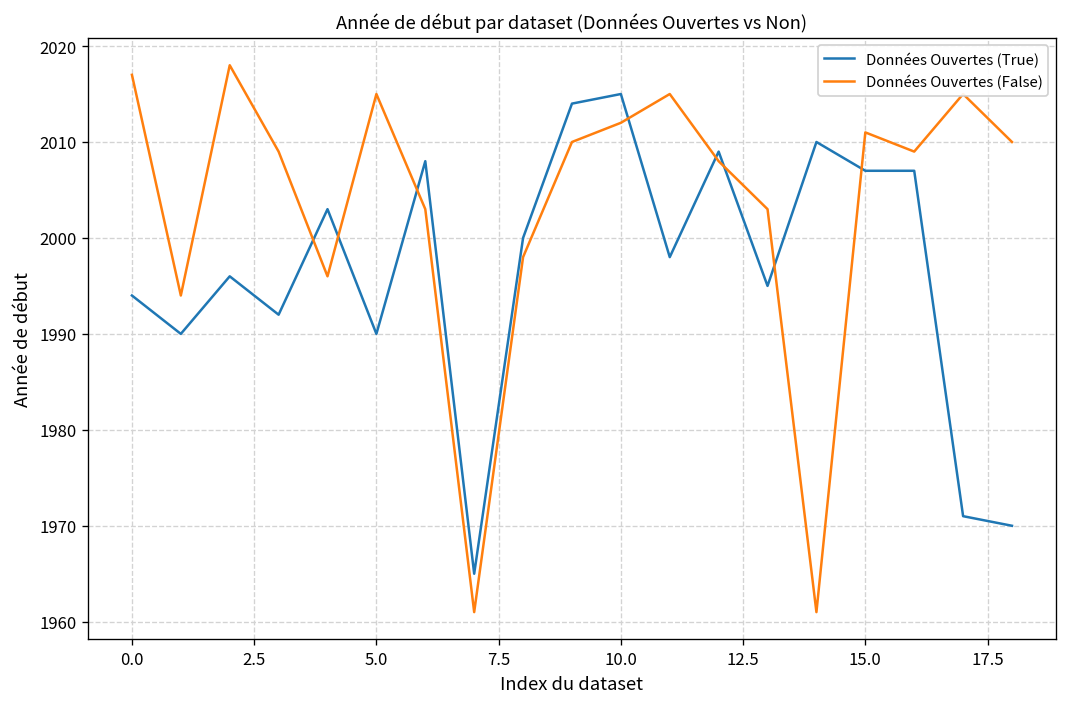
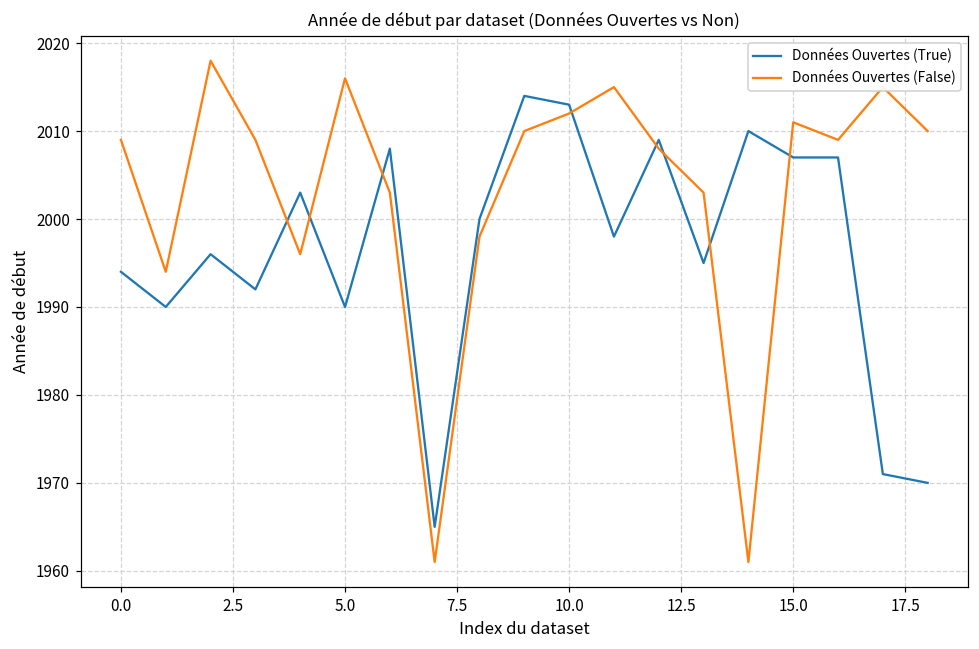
  {
    "Données Ouvertes (True)": {
      "0.0": 1994,
      "5.0": 1990,
-     "10.0": 2015,
+     "10.0": 2013,
      "15.0": 2007
    },
    "Données Ouvertes (False)": {
-     "0.0": 2017,
-     "5.0": 2015,
+     "0.0": 2009,
+     "5.0": 2016,
      "10.0": 2012,
      "15.0": 2011
    }
  }
